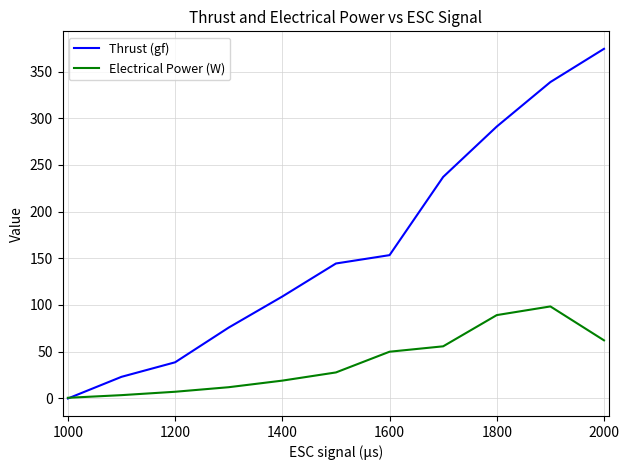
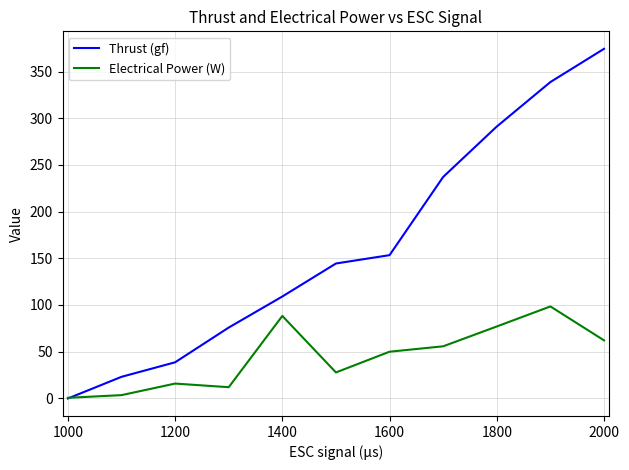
  {
    "Thrust (gf)": {
      "1200": 40,
      "1400": 110,
      "1600": 150,
      "1800": 290,
      "2000": 370
    },
    "Electrical Power (W)": {
-     "1200": 10,
-     "1400": 20,
+     "1200": 20,
+     "1400": 90,
      "1600": 50,
-     "1800": 90,
+     "1800": 80,
      "2000": 60
    }
  }
